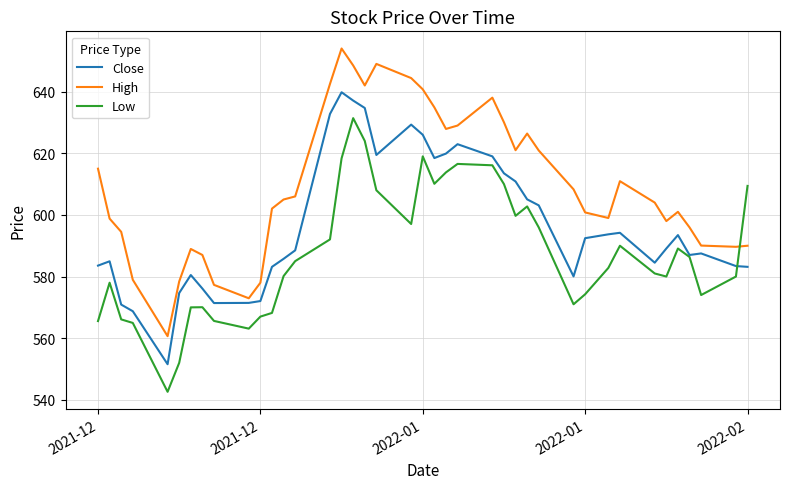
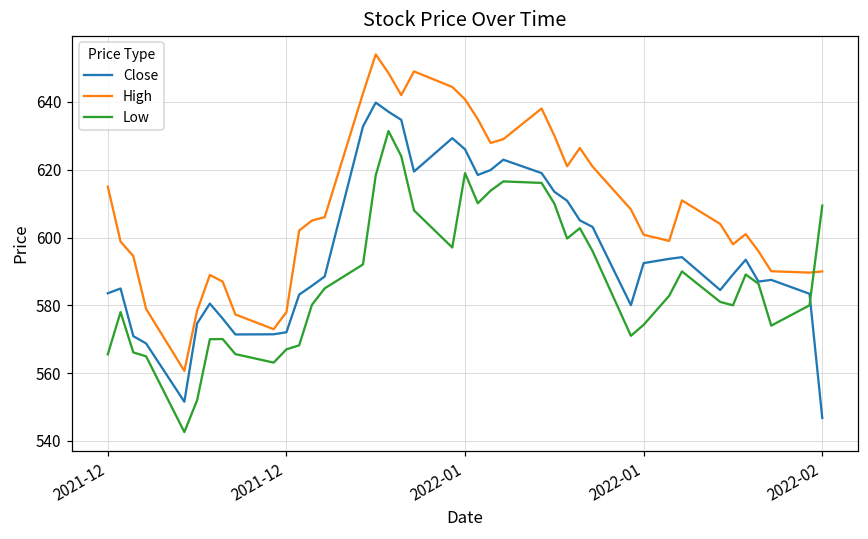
  {
    "Close": {
-     "2022-02": 583
+     "2022-02": 547
    },
    "High": {
      "2022-02": 590
    },
    "Low": {
      "2022-02": 609
    }
  }
